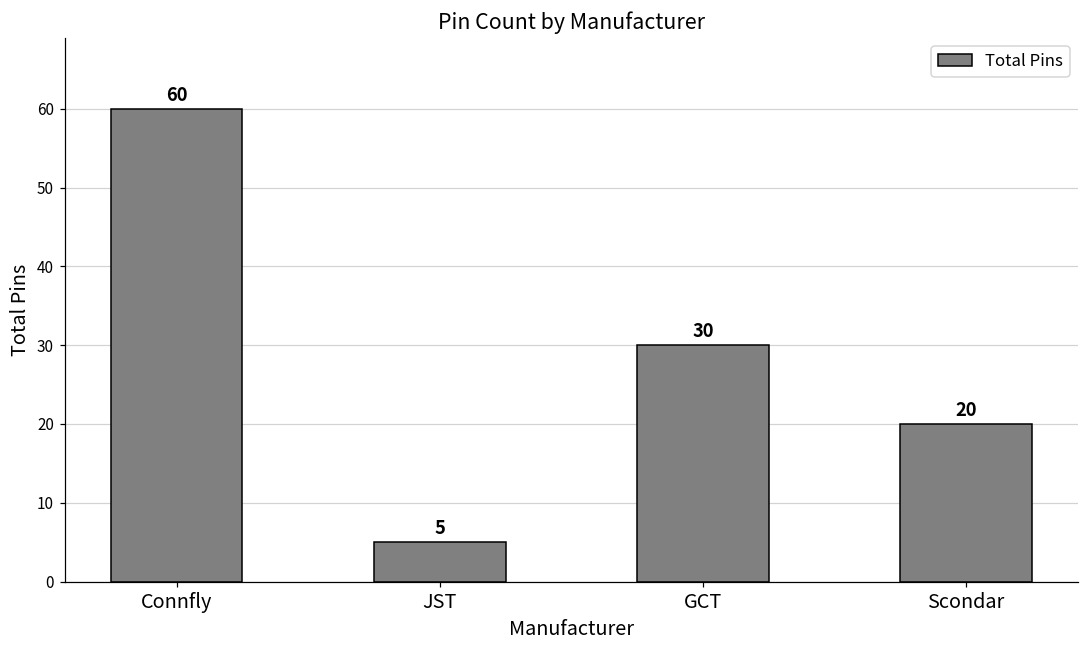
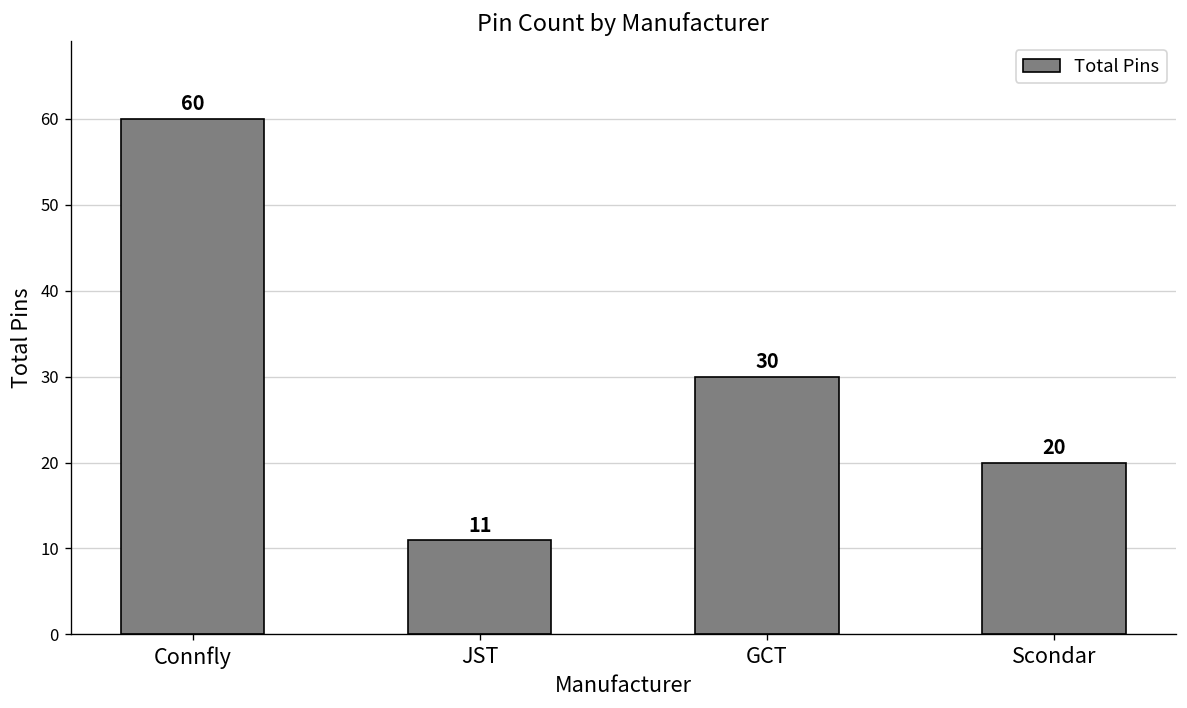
  {
    "Connfly": 60,
-   "JST": 5,
+   "JST": 11,
    "GCT": 30,
    "Scondar": 20
  }
